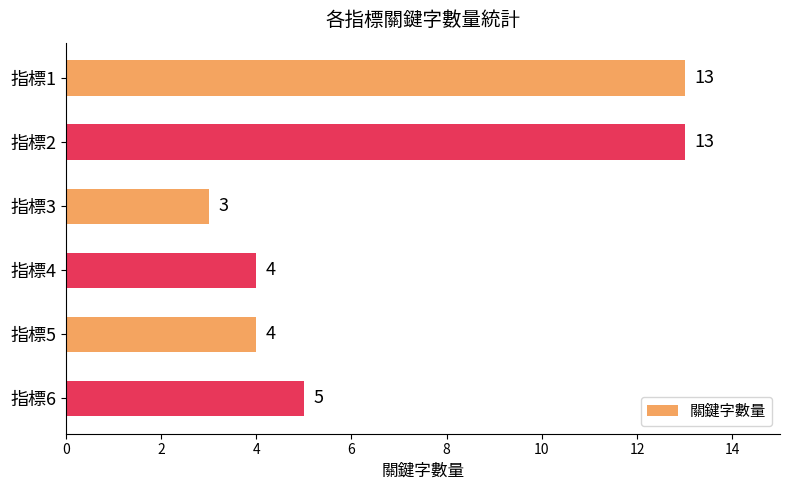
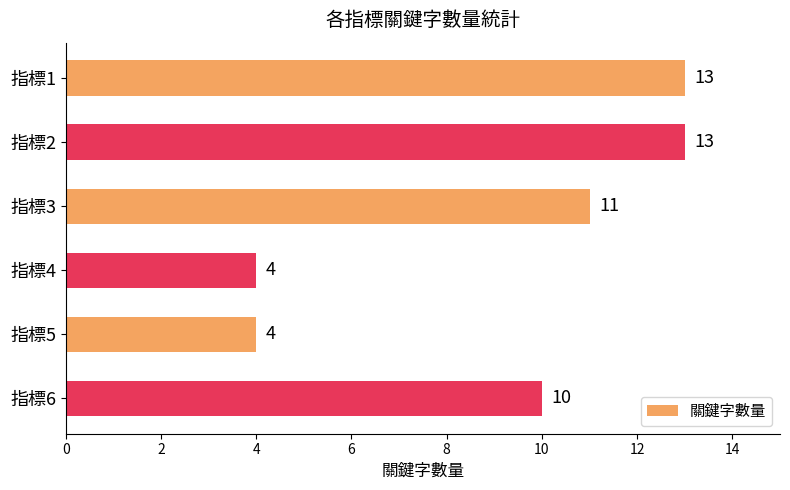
  {
    "指標1": 13,
    "指標2": 13,
-   "指標3": 3,
+   "指標3": 11,
    "指標4": 4,
    "指標5": 4,
-   "指標6": 5
+   "指標6": 10
  }
